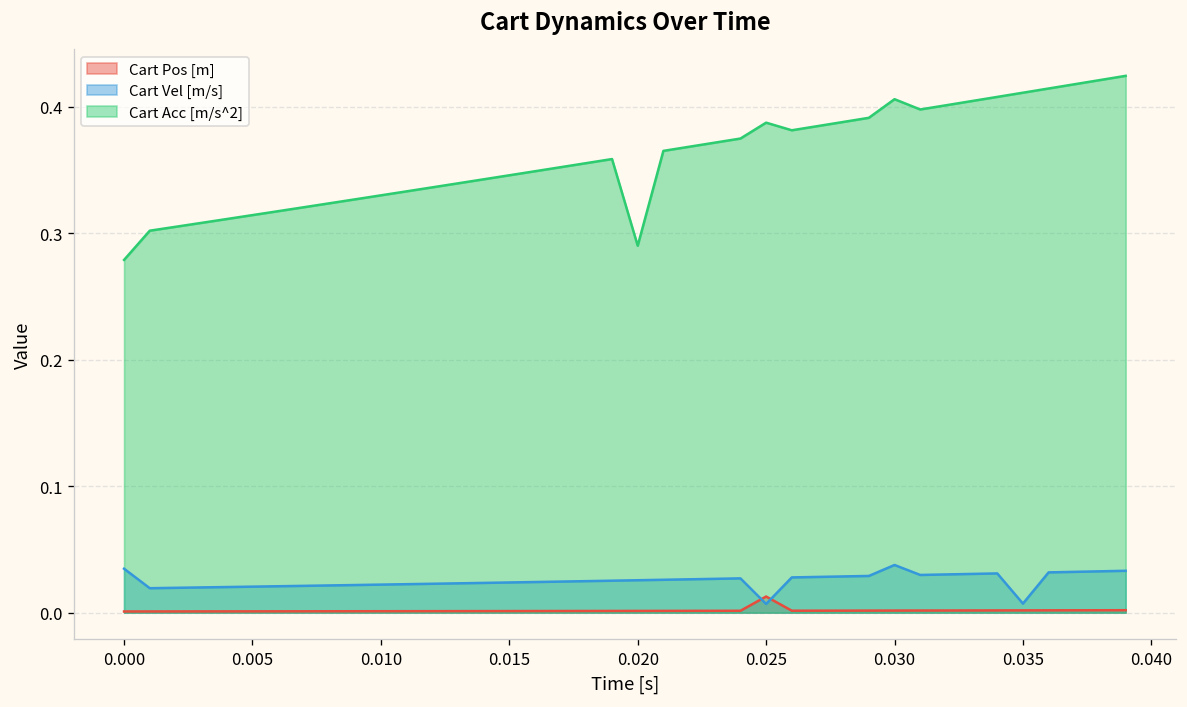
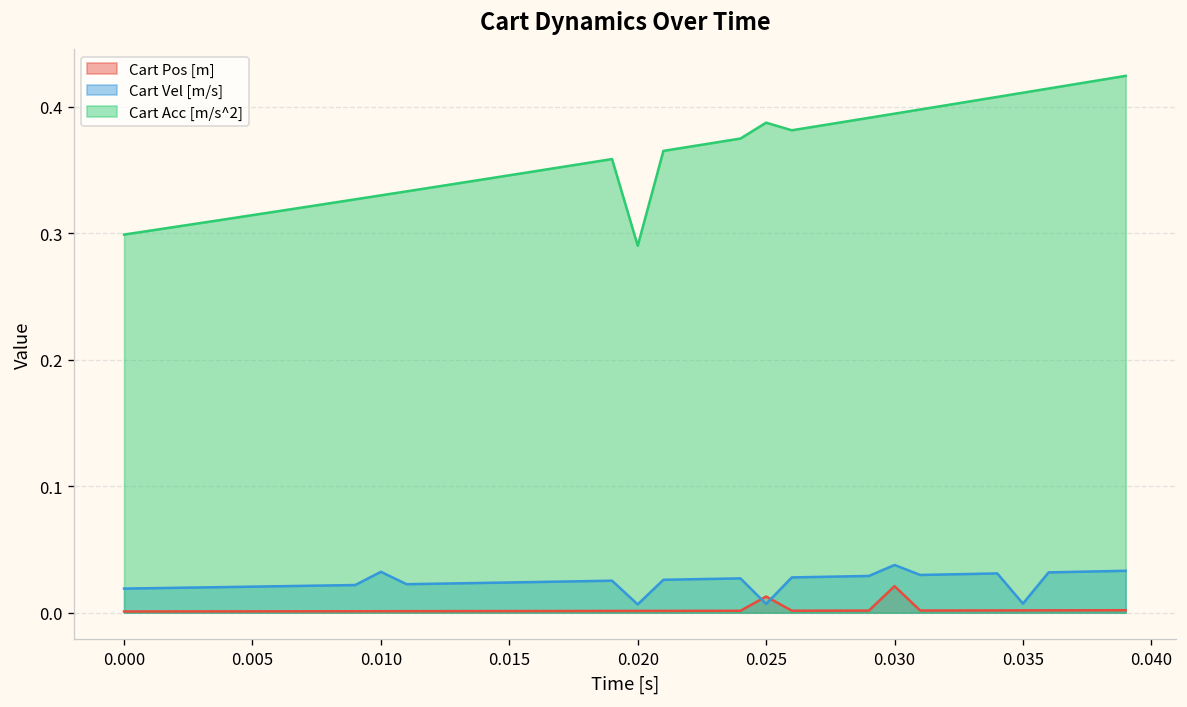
  {
    "Cart Pos [m]": {
      "0.000": 0.001,
      "0.005": 0.001,
      "0.010": 0.001,
      "0.015": 0.001,
      "0.020": 0.001,
      "0.025": 0.013,
-     "0.030": 0.002,
+     "0.030": 0.021,
      "0.035": 0.002
    },
    "Cart Vel [m/s]": {
-     "0.000": 0.035,
+     "0.000": 0.019,
      "0.005": 0.021,
-     "0.010": 0.022,
+     "0.010": 0.032,
      "0.015": 0.024,
-     "0.020": 0.026,
+     "0.020": 0.007,
      "0.025": 0.007,
      "0.030": 0.038,
      "0.035": 0.007
    },
    "Cart Acc [m/s^2]": {
-     "0.000": 0.279,
+     "0.000": 0.299,
      "0.005": 0.314,
      "0.010": 0.330,
      "0.015": 0.346,
      "0.020": 0.290,
      "0.025": 0.387,
-     "0.030": 0.406,
+     "0.030": 0.394,
      "0.035": 0.411
    }
  }
